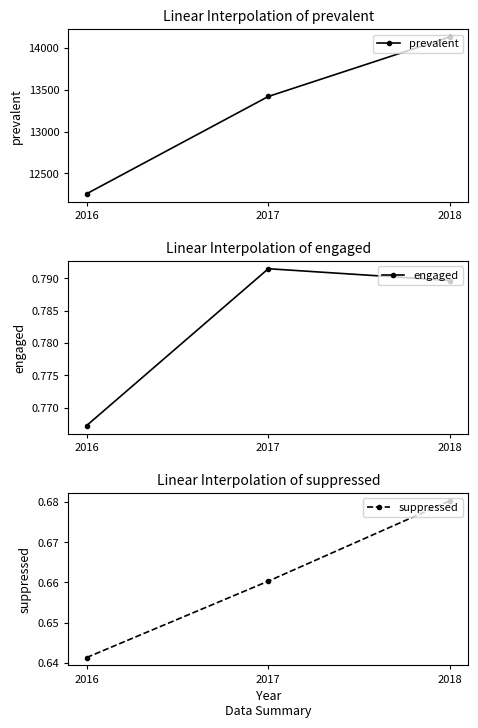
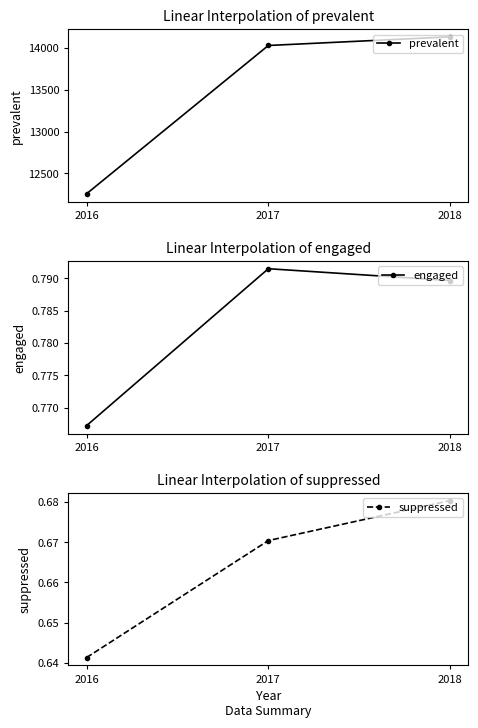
  {
    "Linear Interpolation of prevalent": {
      "2016": 12300,
-     "2017": 13400
+     "2017": 14000
    },
    "Linear Interpolation of engaged": {
      "2016": 0.767,
      "2017": 0.791
    },
    "Linear Interpolation of suppressed": {
      "2016": 0.641,
-     "2017": 0.660
+     "2017": 0.670
    }
  }
